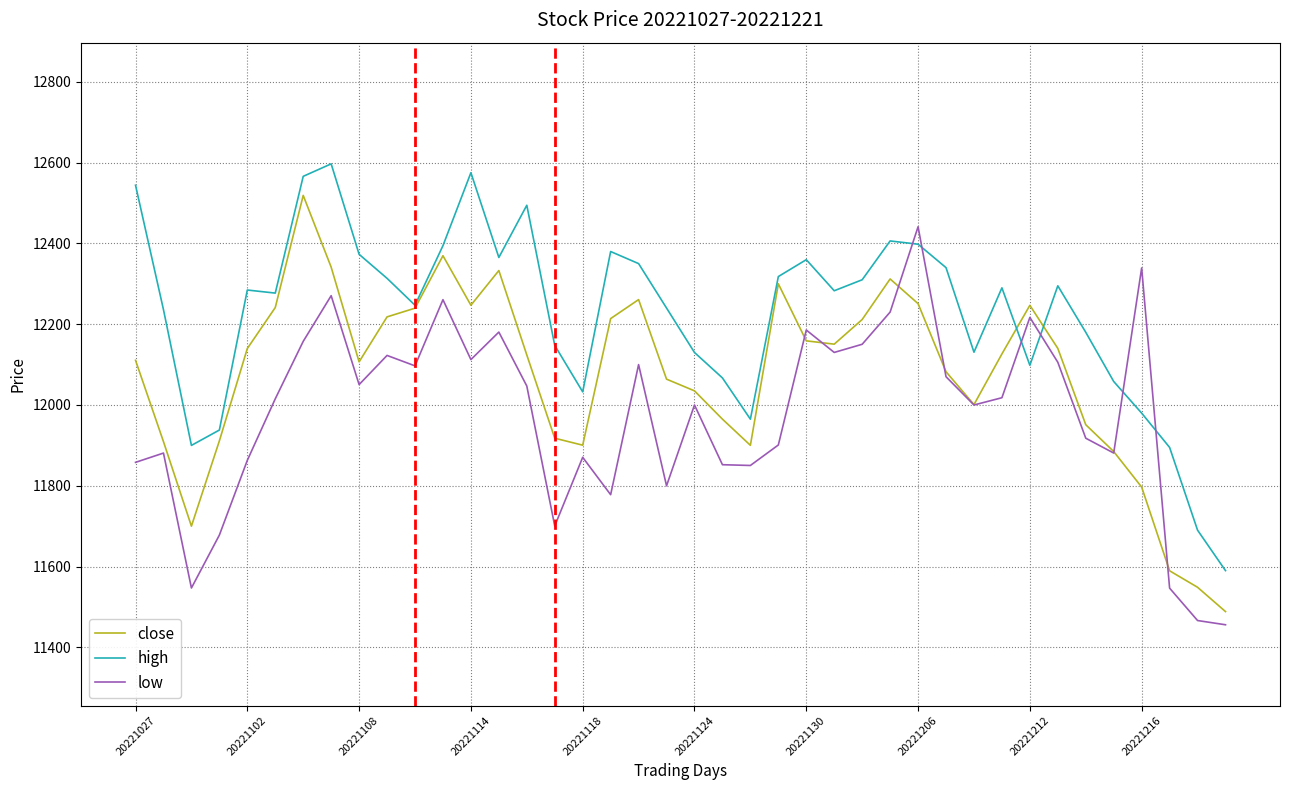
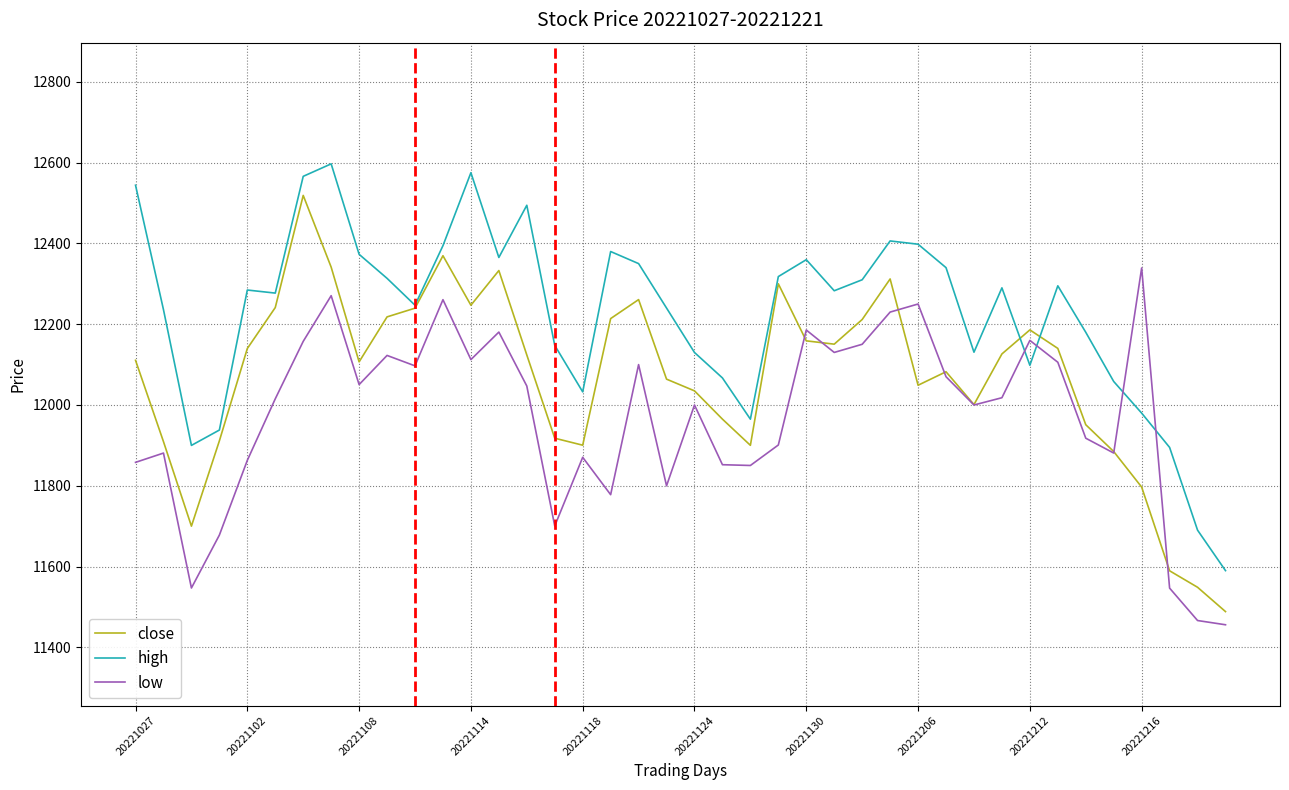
  {
    "close": {
      "20221027": 12110,
      "20221102": 12140,
      "20221108": 12110,
      "20221114": 12250,
      "20221118": 11900,
      "20221124": 12040,
      "20221130": 12160,
-     "20221206": 12250,
-     "20221212": 12250,
+     "20221206": 12050,
+     "20221212": 12190,
      "20221216": 11800
    },
    "high": {
      "20221027": 12540,
      "20221102": 12280,
      "20221108": 12370,
      "20221114": 12580,
      "20221118": 12030,
      "20221124": 12130,
      "20221130": 12360,
      "20221206": 12400,
      "20221212": 12100,
      "20221216": 11980
    },
    "low": {
      "20221027": 11860,
      "20221102": 11860,
      "20221108": 12050,
      "20221114": 12110,
      "20221118": 11870,
      "20221124": 12000,
      "20221130": 12190,
-     "20221206": 12440,
-     "20221212": 12220,
+     "20221206": 12250,
+     "20221212": 12160,
      "20221216": 12340
    }
  }
